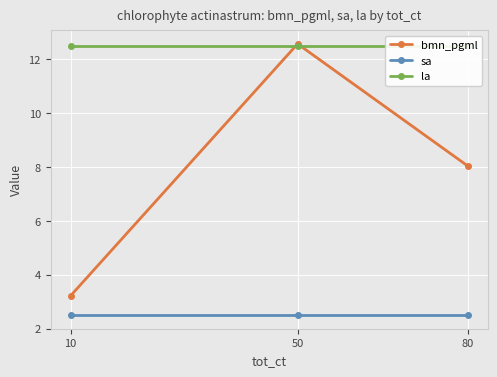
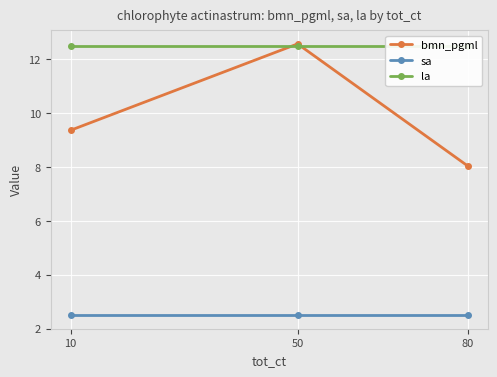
  {
    "bmn_pgml": {
-     "10": 3.2,
+     "10": 9.4,
      "80": 8.0
    },
    "sa": {
      "10": 2.5,
      "50": 2.5,
      "80": 2.5
    },
    "la": {
      "10": 12.5
    }
  }
